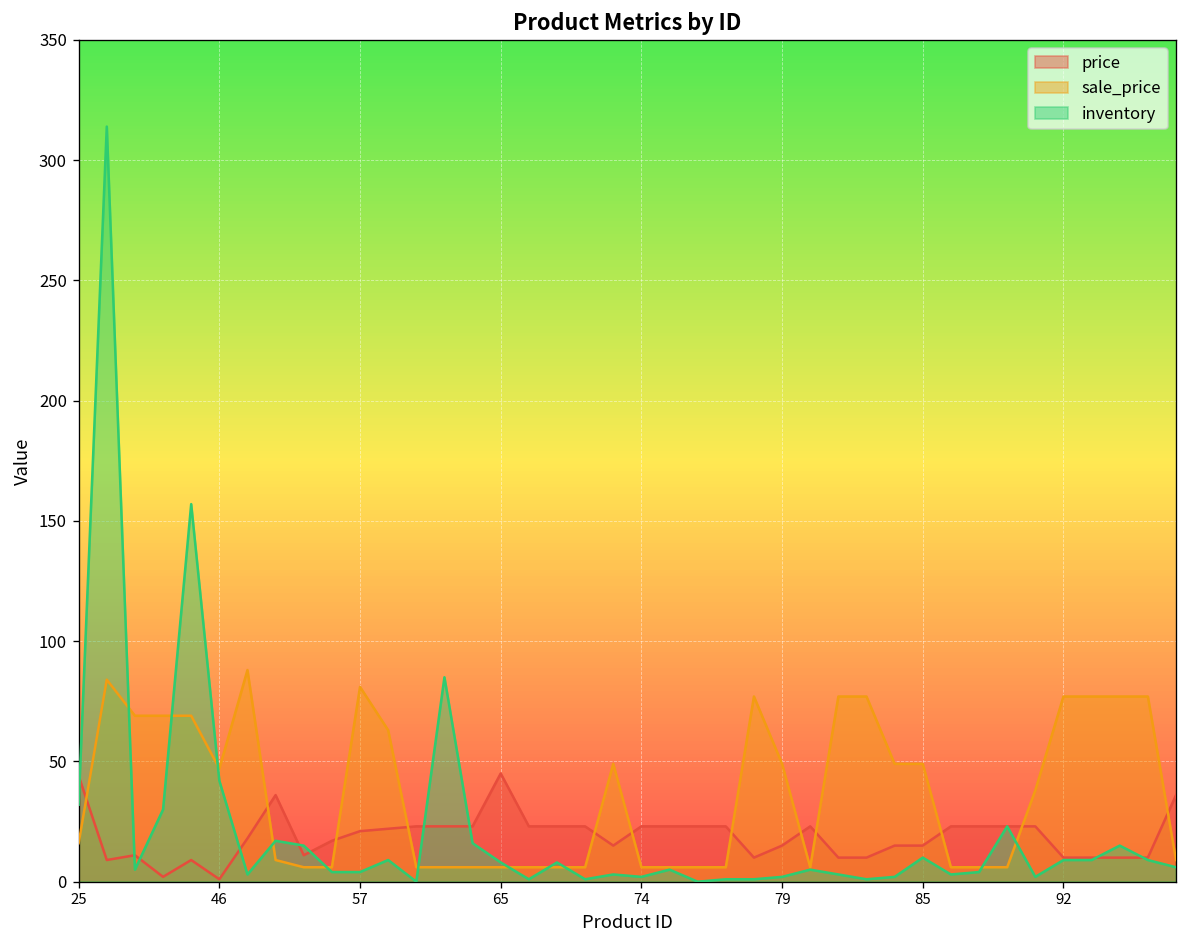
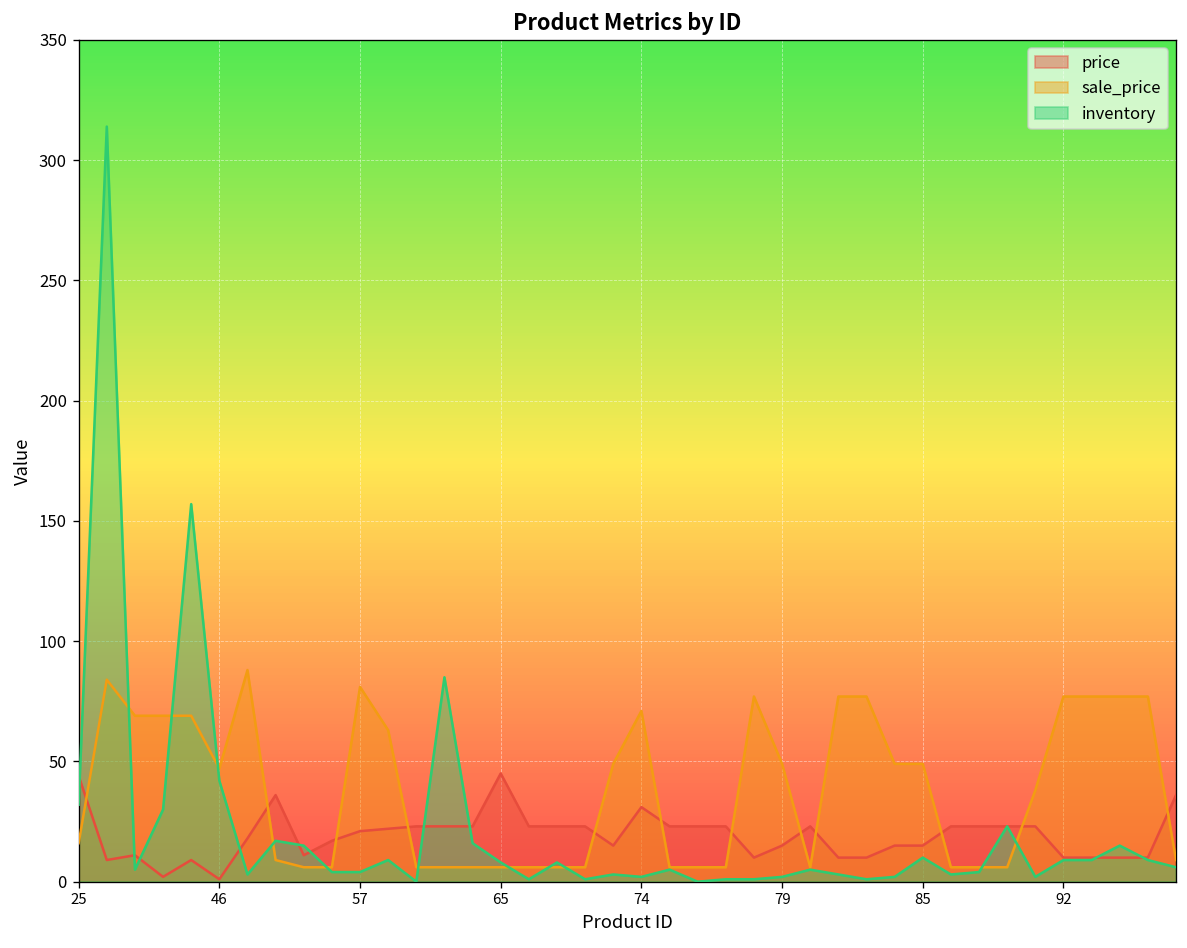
  {
    "price": {
      "25": 44,
      "46": 1,
      "57": 21,
      "65": 45,
-     "74": 23,
+     "74": 31,
      "79": 15,
      "85": 15
    },
    "sale_price": {
      "25": 16,
      "46": 47,
      "57": 81,
      "65": 6,
-     "74": 6,
+     "74": 71,
      "79": 49,
      "85": 49,
      "92": 77
    },
    "inventory": {
      "25": 32,
      "46": 42,
      "57": 4,
      "65": 8,
      "74": 2,
      "79": 2,
      "85": 10
    }
  }
